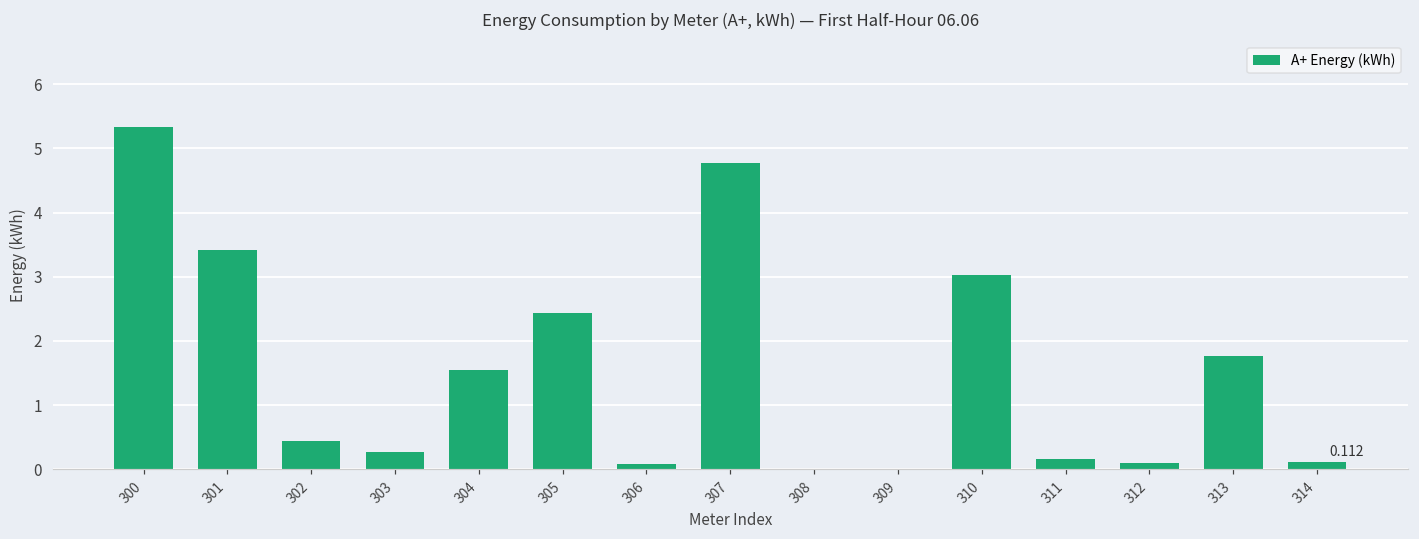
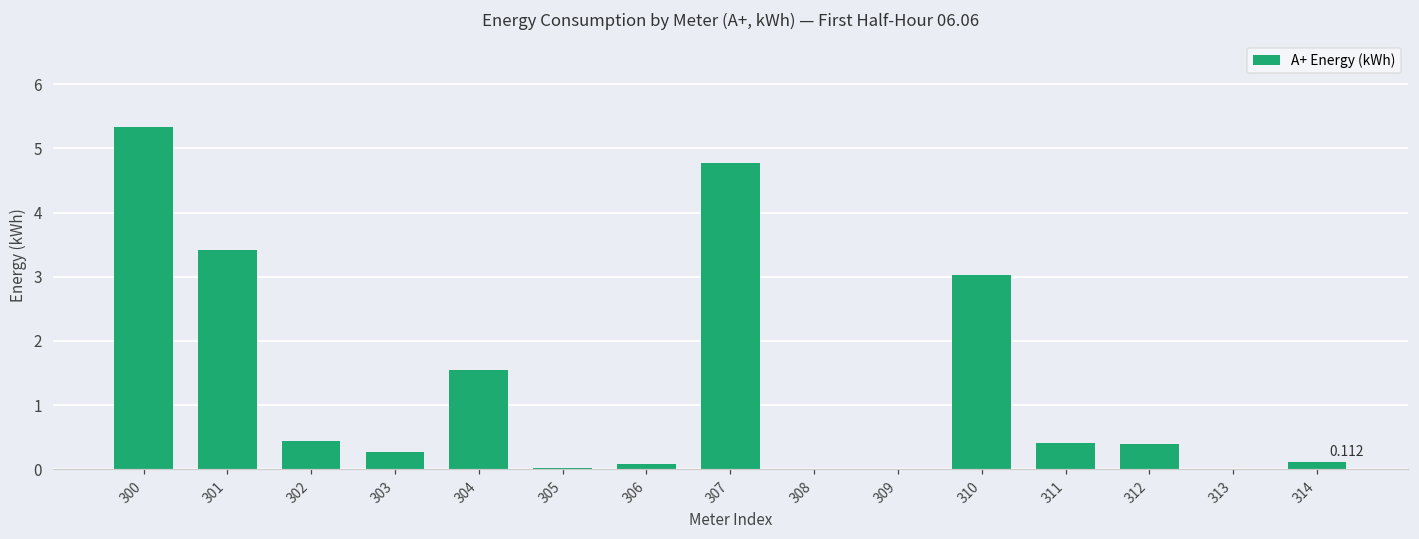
  {
    "300": 5.3,
    "301": 3.4,
    "302": 0.4,
    "303": 0.3,
    "304": 1.5,
-   "305": 2.4,
+   "305": 0.0,
    "306": 0.1,
    "307": 4.8,
    "308": 0.0,
    "309": 0.0,
    "310": 3.0,
-   "311": 0.2,
-   "312": 0.1,
-   "313": 1.8
+   "311": 0.4,
+   "312": 0.4,
+   "313": 0.0
  }
